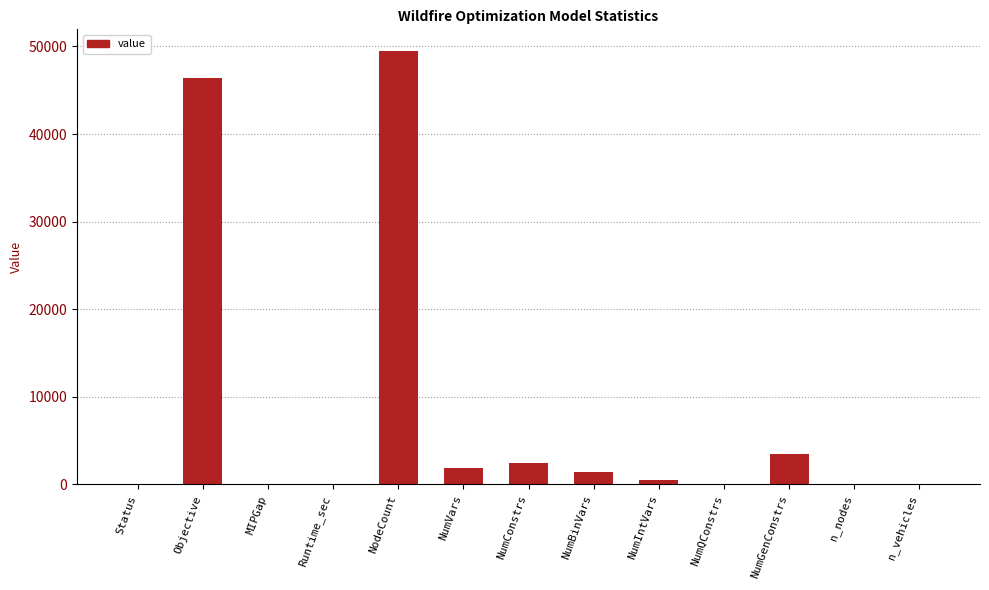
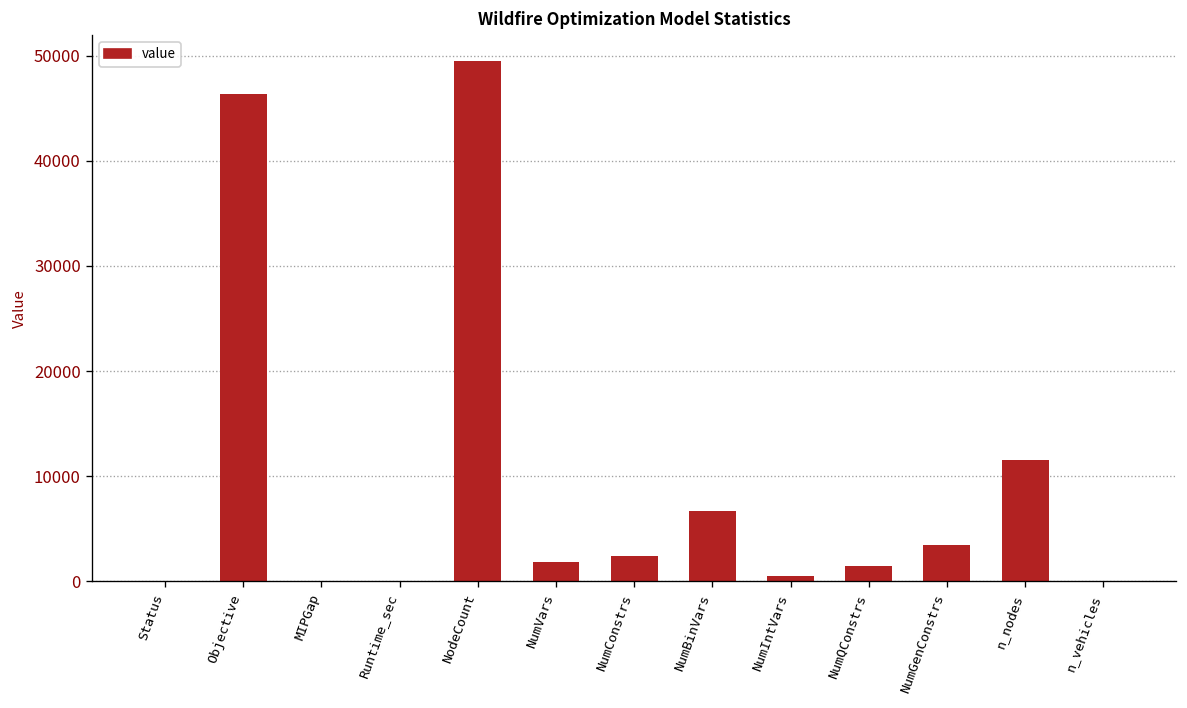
  {
    "Objective": 46000,
    "MIPGap": 0,
    "NodeCount": 49000,
    "NumVars": 2000,
    "NumConstrs": 2000,
-   "NumBinVars": 1000,
+   "NumBinVars": 7000,
    "NumIntVars": 0,
-   "NumQConstrs": 0,
+   "NumQConstrs": 1000,
    "NumGenConstrs": 3000,
-   "n_nodes": 0
+   "n_nodes": 12000
  }
